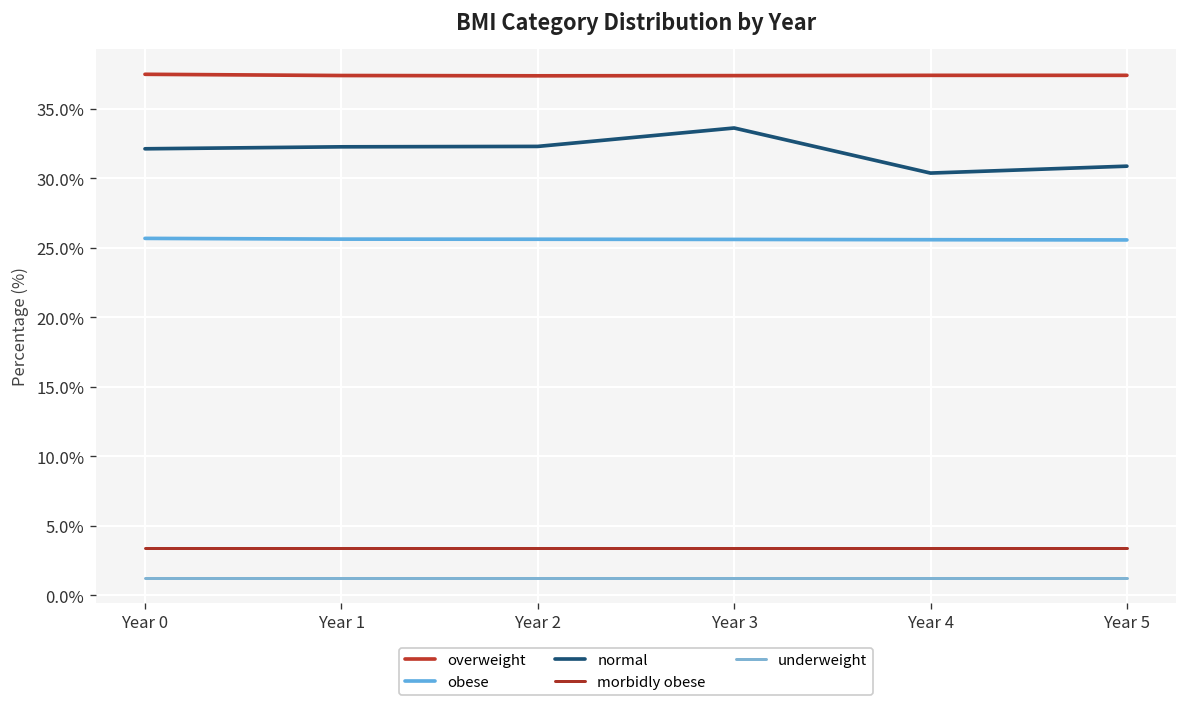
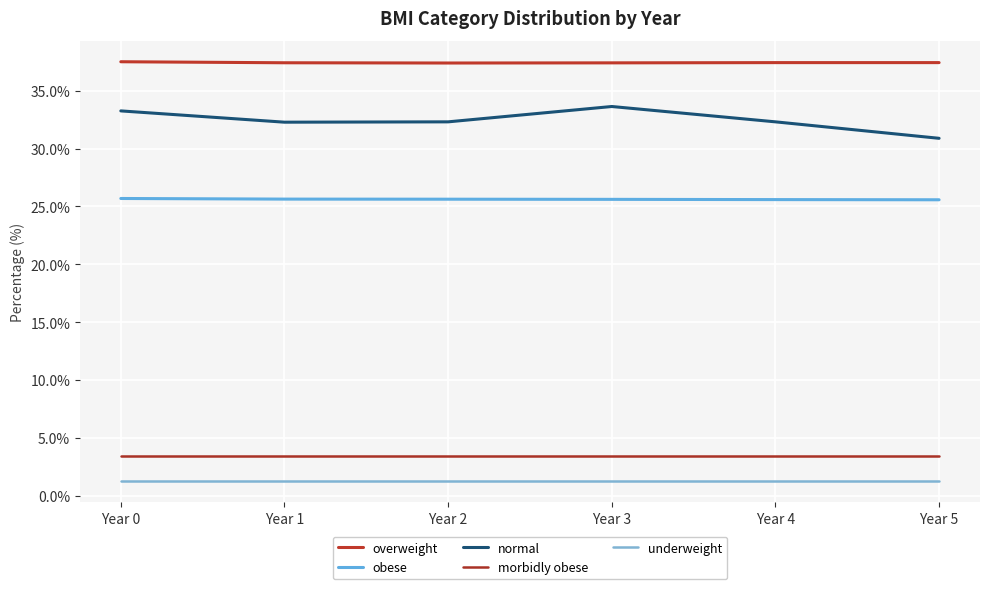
  {
    "normal": {
-     "Year 0": "32.1%",
+     "Year 0": "33.2%",
      "Year 1": "32.3%",
      "Year 2": "32.3%",
      "Year 3": "33.6%",
-     "Year 4": "30.4%",
+     "Year 4": "32.3%",
      "Year 5": "30.9%"
    }
  }
